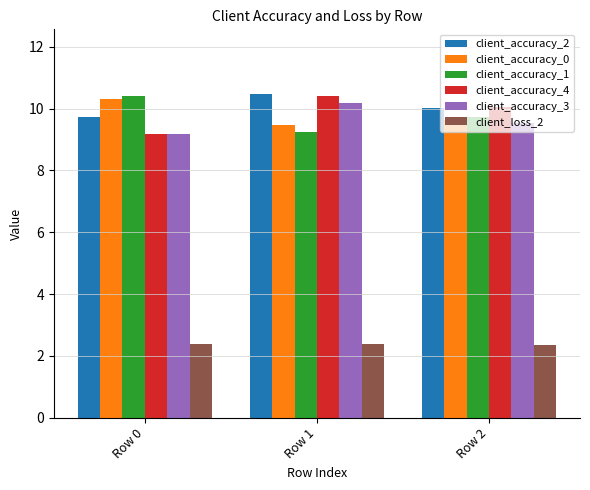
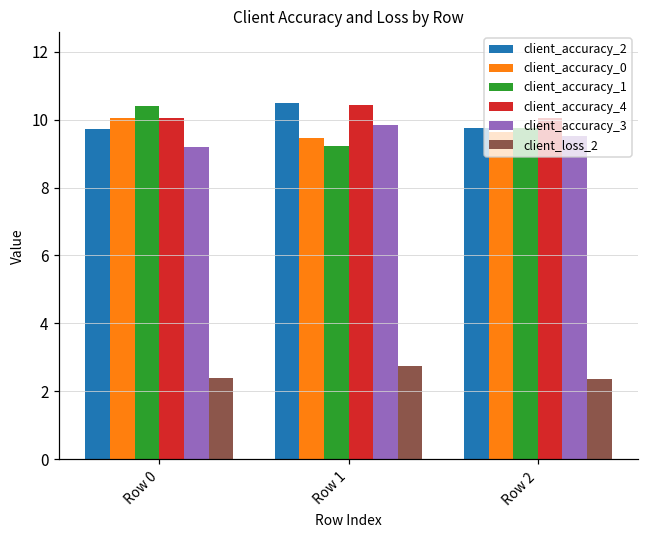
  {
    "client_accuracy_2": {
      "Row 0": 9.7,
      "Row 1": 10.5,
-     "Row 2": 10.0
+     "Row 2": 9.7
    },
    "client_accuracy_0": {
-     "Row 0": 10.3,
+     "Row 0": 10.0,
      "Row 1": 9.5
    },
    "client_accuracy_1": {
      "Row 0": 10.4,
      "Row 1": 9.2
    },
    "client_accuracy_4": {
-     "Row 0": 9.2,
+     "Row 0": 10.0,
      "Row 1": 10.4
    },
    "client_accuracy_3": {
      "Row 0": 9.2,
-     "Row 1": 10.2
+     "Row 1": 9.8
    },
    "client_loss_2": {
      "Row 0": 2.4,
-     "Row 1": 2.4,
+     "Row 1": 2.7,
      "Row 2": 2.4
    }
  }
